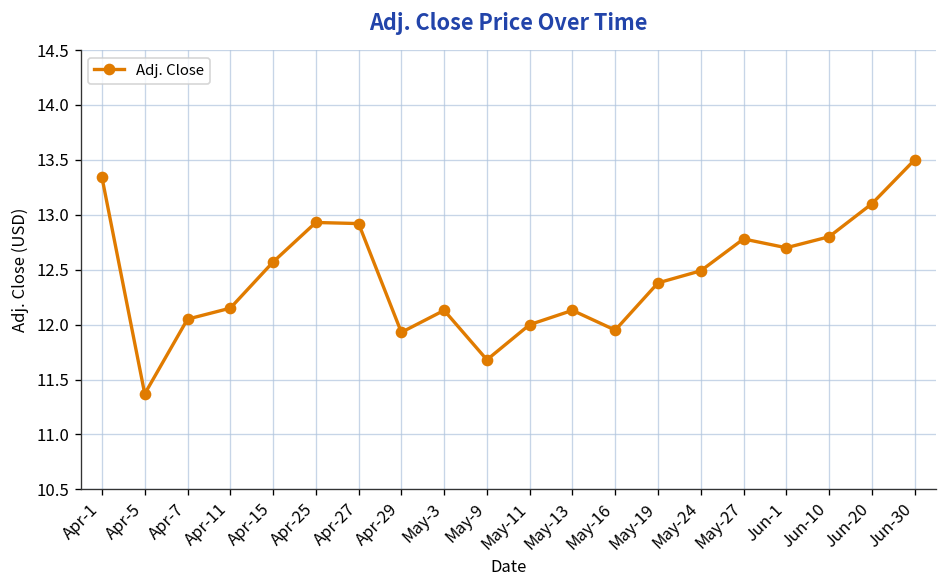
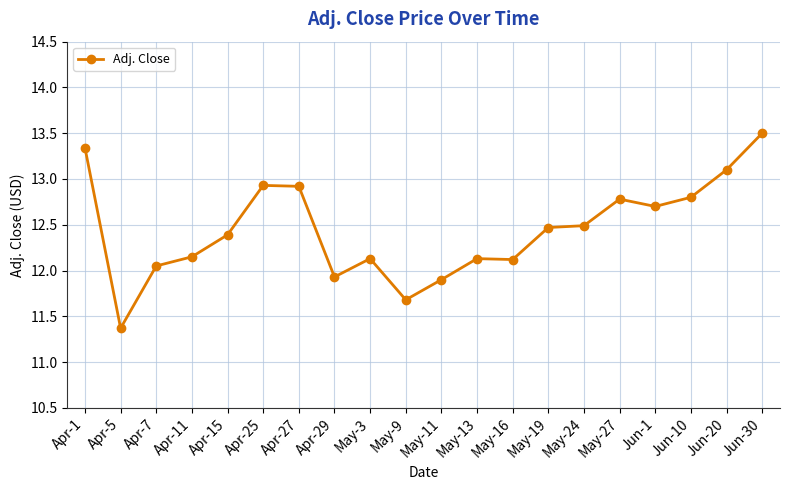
  {
    "Apr-1": 13.3,
    "Apr-5": 11.4,
    "Apr-7": 12.1,
    "Apr-11": 12.2,
-   "Apr-15": 12.6,
+   "Apr-15": 12.4,
    "Apr-25": 12.9,
    "Apr-27": 12.9,
    "Apr-29": 11.9,
    "May-3": 12.1,
    "May-9": 11.7,
-   "May-11": 12.0,
+   "May-11": 11.9,
    "May-13": 12.1,
-   "May-16": 12.0,
-   "May-19": 12.4,
+   "May-16": 12.1,
+   "May-19": 12.5,
    "May-24": 12.5,
    "May-27": 12.8,
    "Jun-1": 12.7,
    "Jun-10": 12.8,
    "Jun-20": 13.1,
    "Jun-30": 13.5
  }
